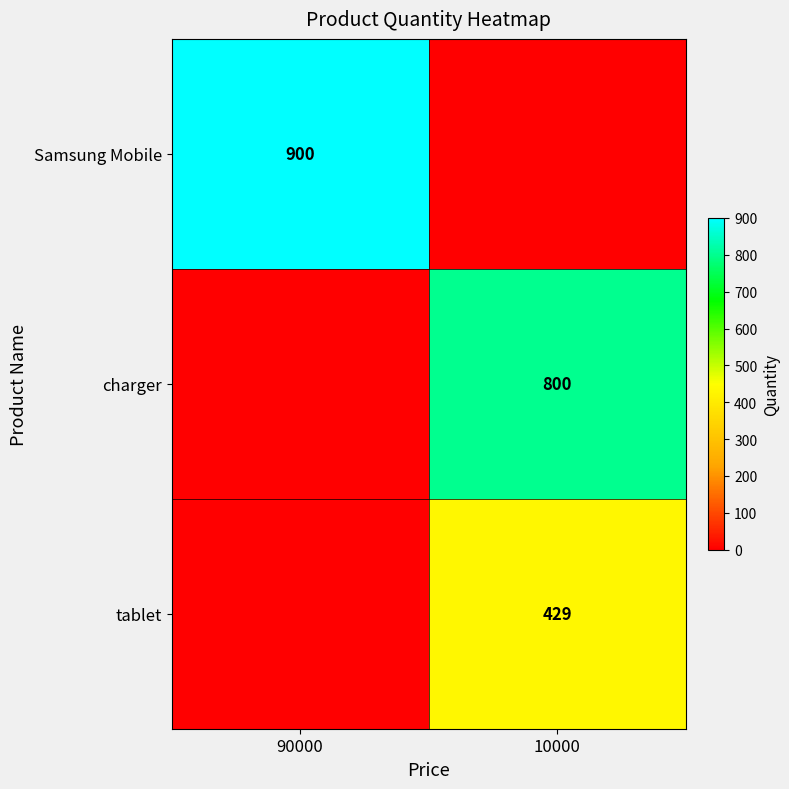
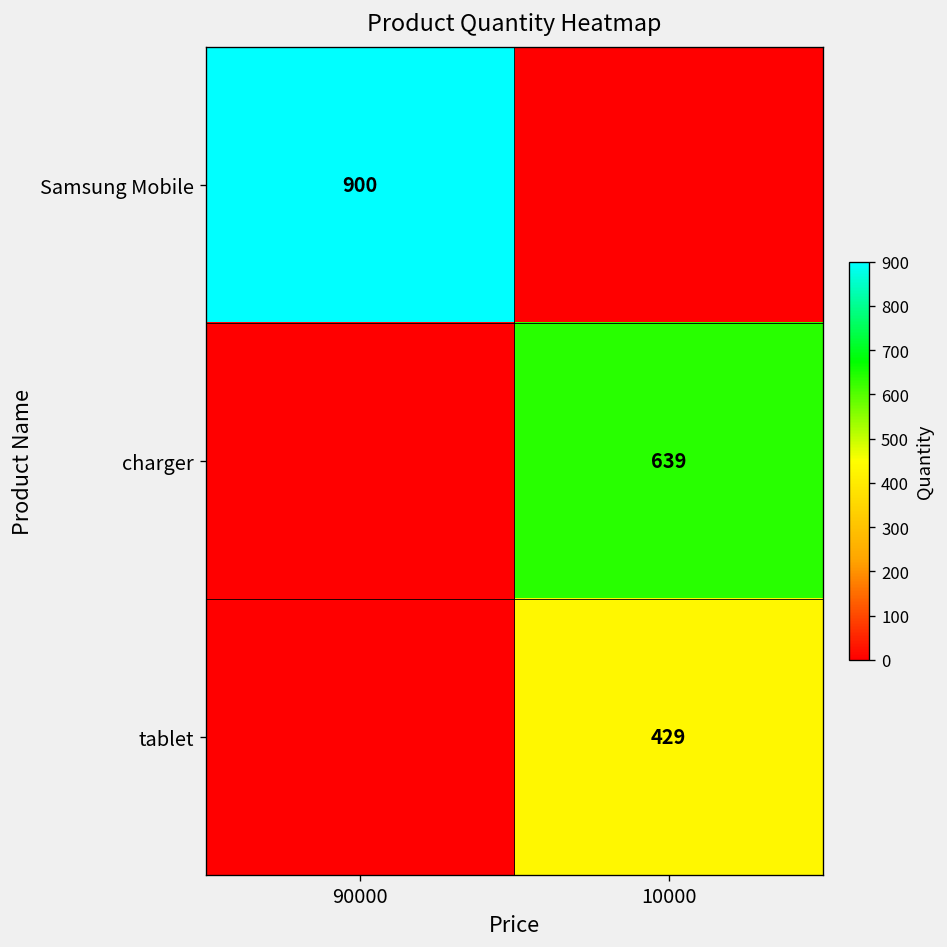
  {
    "Samsung Mobile": {
      "90000": 900
    },
    "charger": {
-     "10000": 800
+     "10000": 639
    },
    "tablet": {
      "10000": 429
    }
  }
